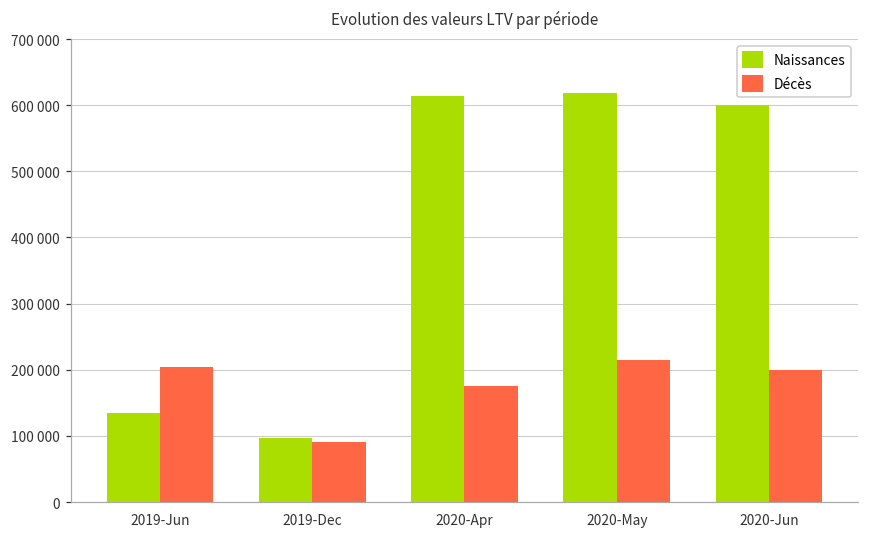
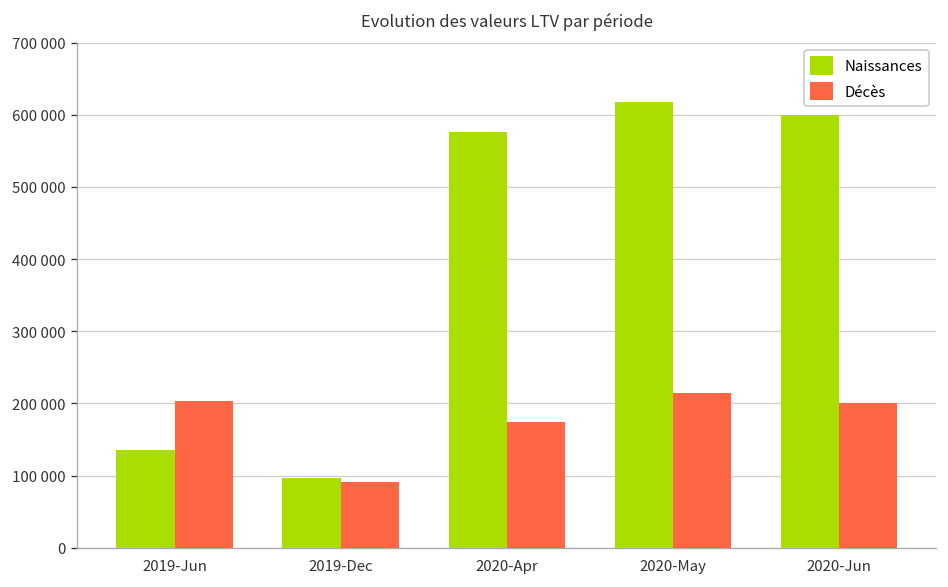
  {
    "Naissances": {
      "2019-Jun": 140000,
      "2019-Dec": 100000,
-     "2020-Apr": 610000,
+     "2020-Apr": 580000,
      "2020-May": 620000,
      "2020-Jun": 600000
    },
    "Décès": {
      "2019-Jun": 200000,
      "2019-Dec": 90000,
      "2020-Apr": 170000,
      "2020-May": 220000,
      "2020-Jun": 200000
    }
  }
